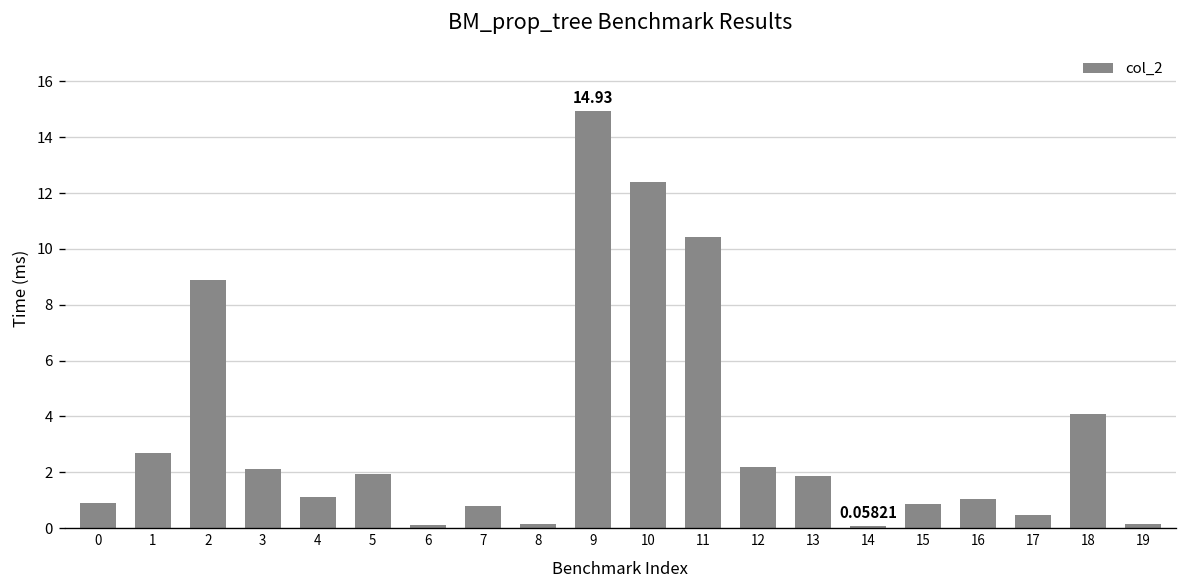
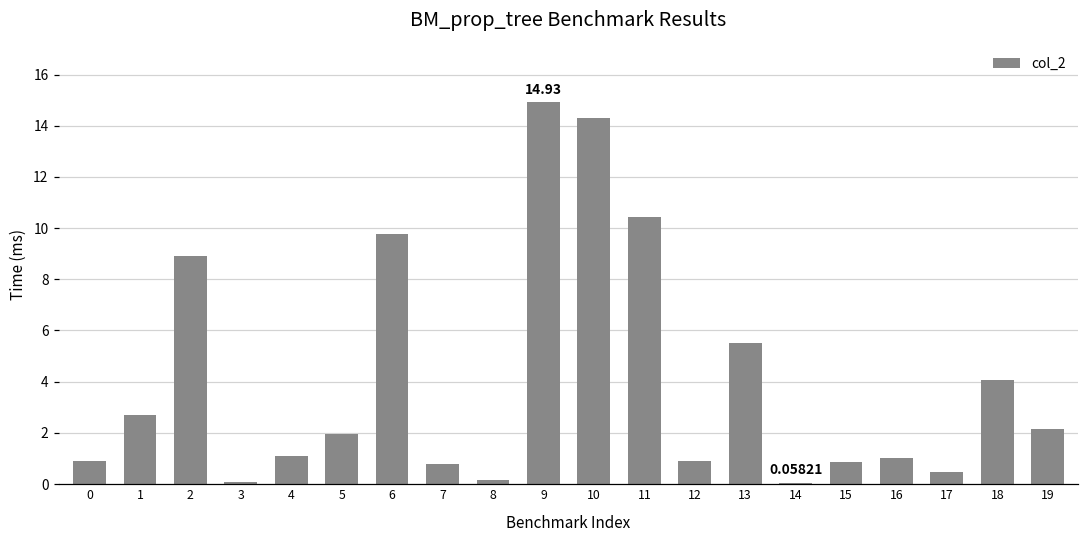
  {
    "0": 0.9,
    "1": 2.7,
    "2": 8.9,
-   "3": 2.1,
+   "3": 0.1,
    "4": 1.1,
    "5": 1.9,
-   "6": 0.1,
+   "6": 9.8,
    "7": 0.8,
    "8": 0.2,
-   "10": 12.4,
+   "10": 14.3,
    "11": 10.4,
-   "12": 2.2,
-   "13": 1.9,
+   "12": 0.9,
+   "13": 5.5,
    "15": 0.9,
    "16": 1.0,
    "17": 0.5,
    "18": 4.1,
-   "19": 0.1
+   "19": 2.1
  }
